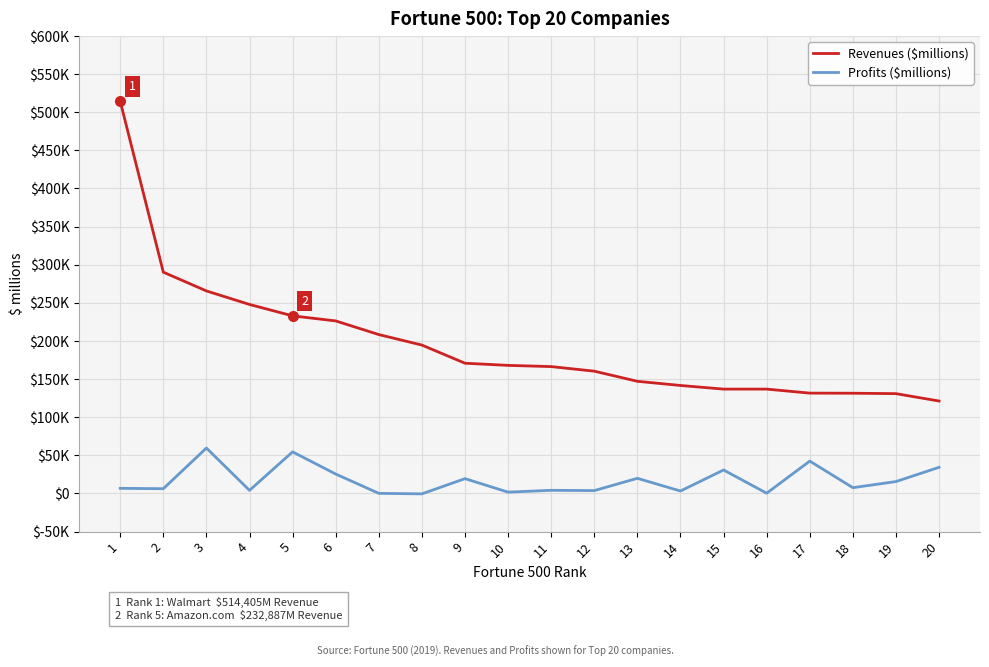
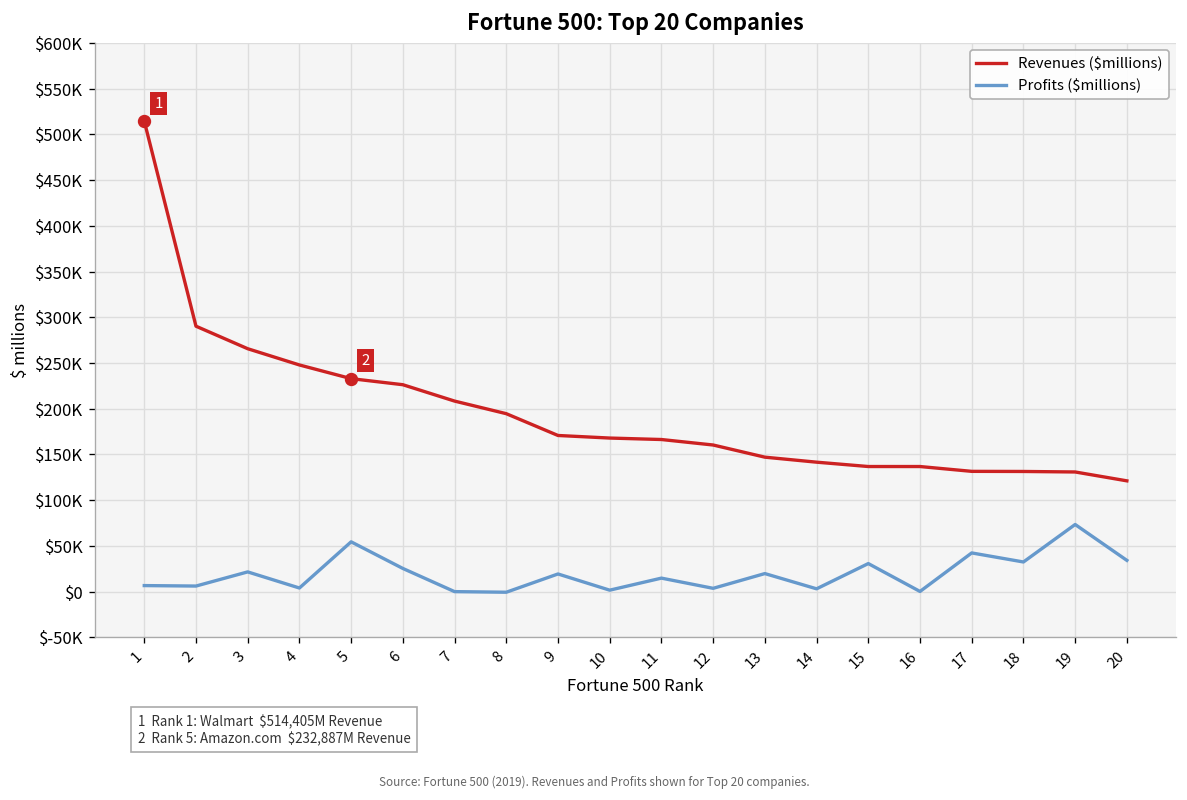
  {
    "Profits ($millions)": {
      "1": "$10000",
      "2": "$10000",
-     "3": "$60000",
+     "3": "$20000",
      "4": "$0",
      "5": "$50000",
      "6": "$30000",
      "7": "$0",
      "8": "$0",
      "9": "$20000",
      "10": "$0",
-     "11": "$0",
+     "11": "$10000",
      "12": "$0",
      "13": "$20000",
      "14": "$0",
      "15": "$30000",
      "16": "$0",
      "17": "$40000",
-     "18": "$10000",
-     "19": "$20000",
+     "18": "$30000",
+     "19": "$70000",
      "20": "$30000"
    }
  }
